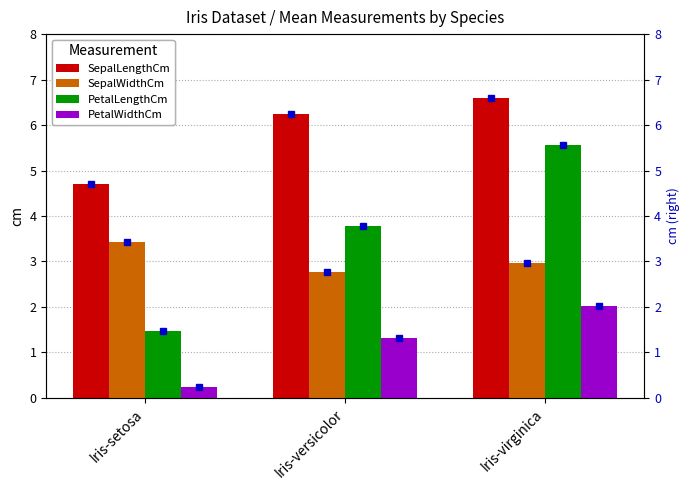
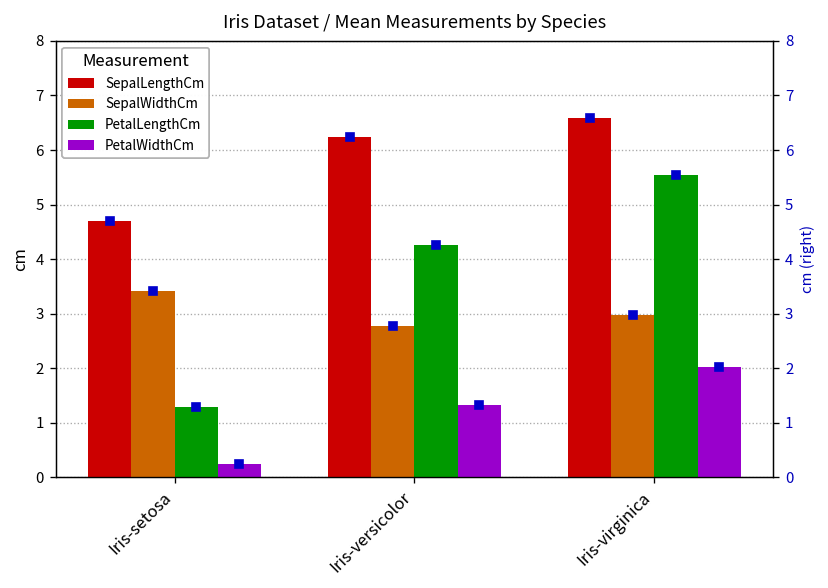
  {
    "SepalLengthCm": {
      "Iris-setosa": 4.7,
      "Iris-versicolor": 6.2,
      "Iris-virginica": 6.6
    },
    "SepalWidthCm": {
      "Iris-setosa": 3.4,
      "Iris-versicolor": 2.8,
      "Iris-virginica": 3.0
    },
    "PetalLengthCm": {
-     "Iris-setosa": 1.5,
-     "Iris-versicolor": 3.8,
+     "Iris-setosa": 1.3,
+     "Iris-versicolor": 4.3,
      "Iris-virginica": 5.6
    },
    "PetalWidthCm": {
      "Iris-setosa": 0.2,
      "Iris-versicolor": 1.3,
      "Iris-virginica": 2.0
    }
  }
